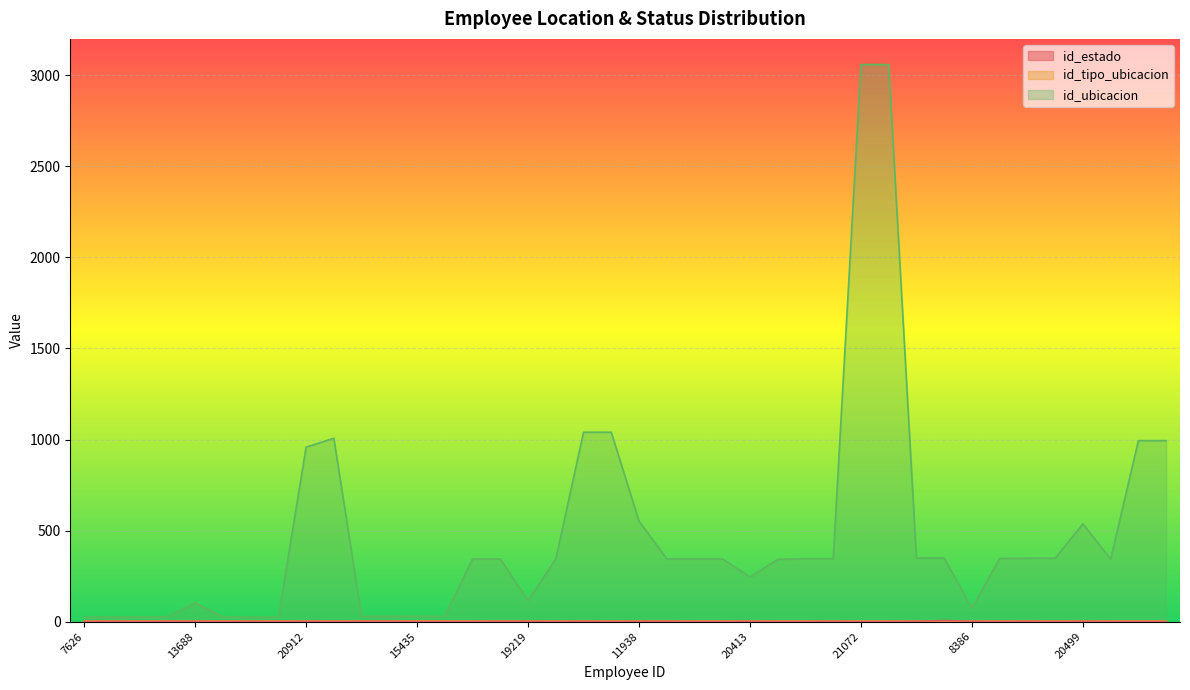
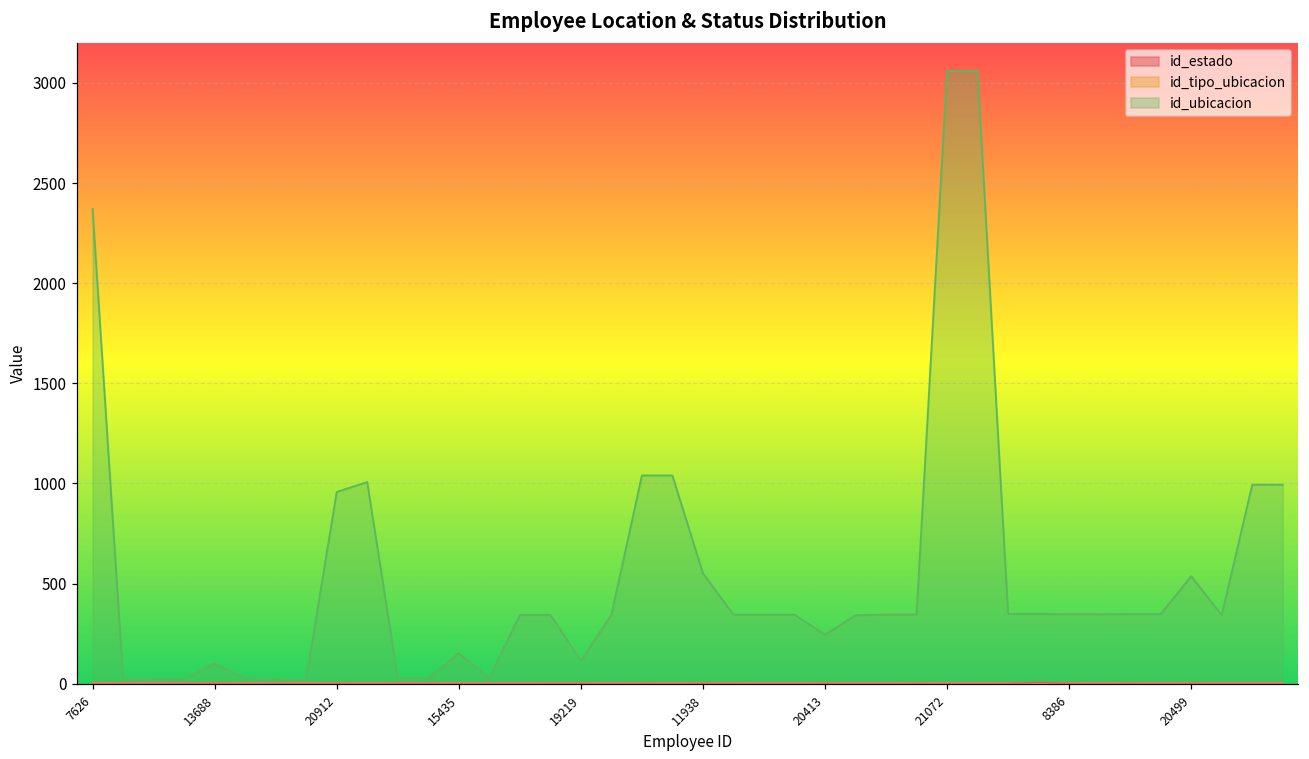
  {
    "id_ubicacion": {
-     "7626": 30,
+     "7626": 2370,
      "13688": 100,
      "20912": 960,
-     "15435": 30,
+     "15435": 150,
      "19219": 120,
      "11938": 550,
      "20413": 250,
      "21072": 3060,
-     "8386": 70,
+     "8386": 350,
      "20499": 540
    }
  }
